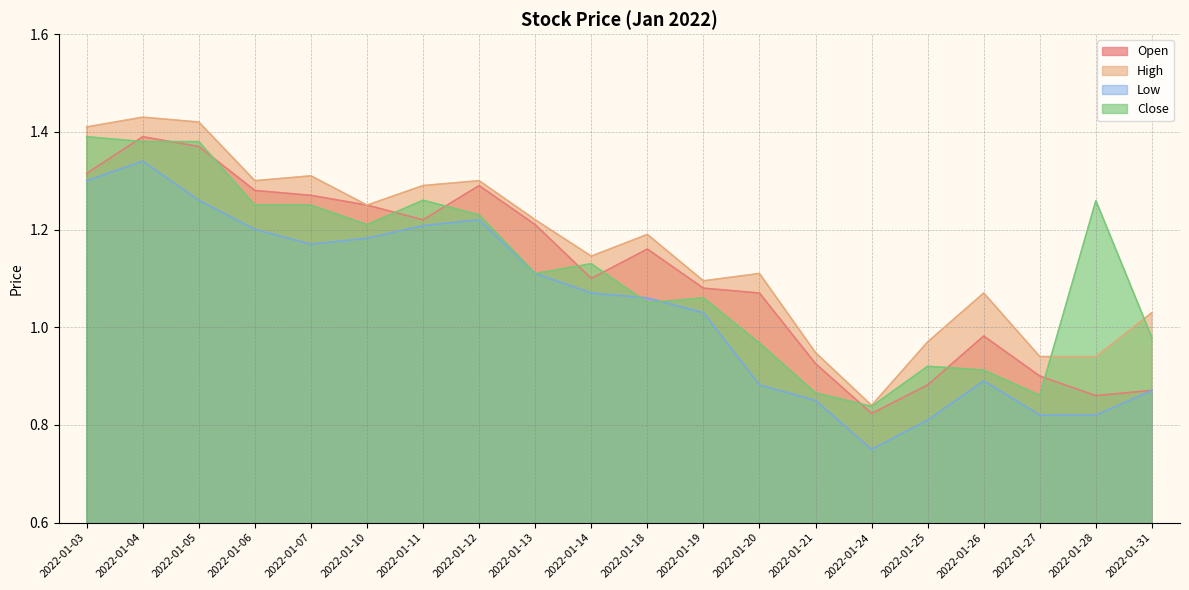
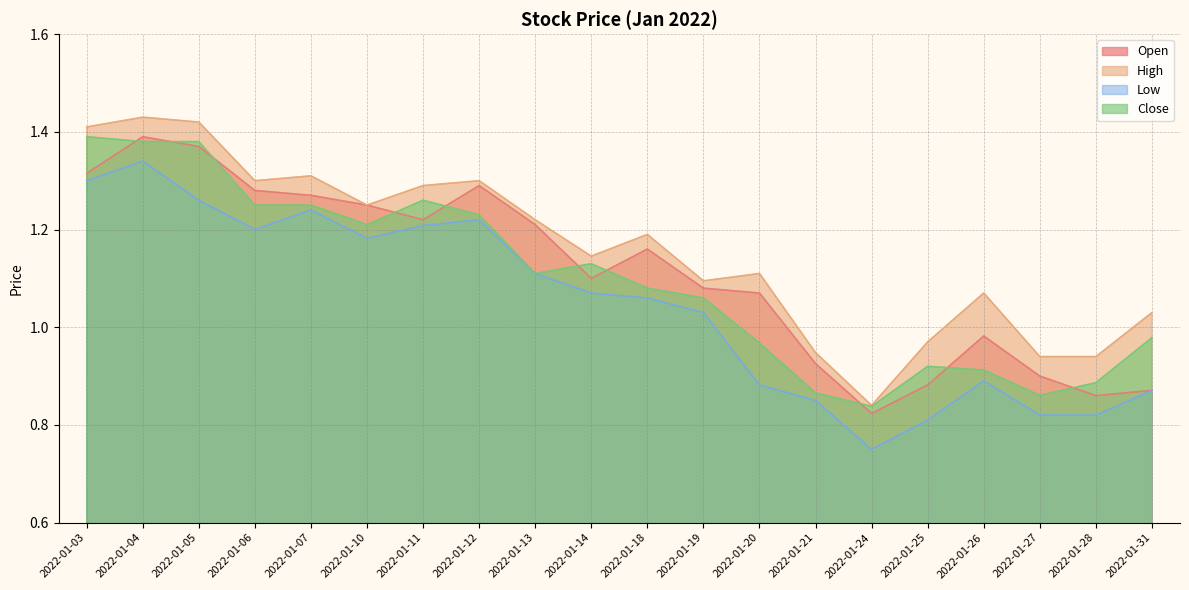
  {
    "Low": {
      "2022-01-03": 1.30,
      "2022-01-04": 1.34,
      "2022-01-05": 1.26,
      "2022-01-06": 1.20,
-     "2022-01-07": 1.17,
+     "2022-01-07": 1.24,
      "2022-01-10": 1.18,
      "2022-01-11": 1.21,
      "2022-01-12": 1.22,
      "2022-01-14": 1.07,
      "2022-01-18": 1.06,
      "2022-01-19": 1.03,
      "2022-01-20": 0.88,
      "2022-01-21": 0.85,
      "2022-01-24": 0.75,
      "2022-01-25": 0.81,
      "2022-01-26": 0.89,
      "2022-01-27": 0.82,
      "2022-01-28": 0.82
    },
    "Close": {
      "2022-01-03": 1.39,
      "2022-01-04": 1.38,
      "2022-01-05": 1.38,
      "2022-01-06": 1.25,
      "2022-01-07": 1.25,
      "2022-01-10": 1.21,
      "2022-01-11": 1.26,
      "2022-01-12": 1.23,
      "2022-01-14": 1.13,
-     "2022-01-18": 1.05,
+     "2022-01-18": 1.08,
      "2022-01-19": 1.06,
      "2022-01-20": 0.97,
      "2022-01-21": 0.87,
      "2022-01-25": 0.92,
      "2022-01-26": 0.91,
      "2022-01-27": 0.86,
-     "2022-01-28": 1.26,
+     "2022-01-28": 0.89,
      "2022-01-31": 0.98
    }
  }
